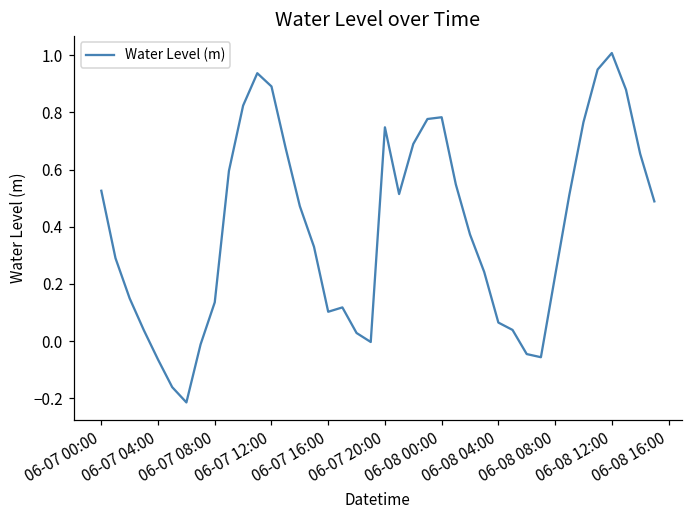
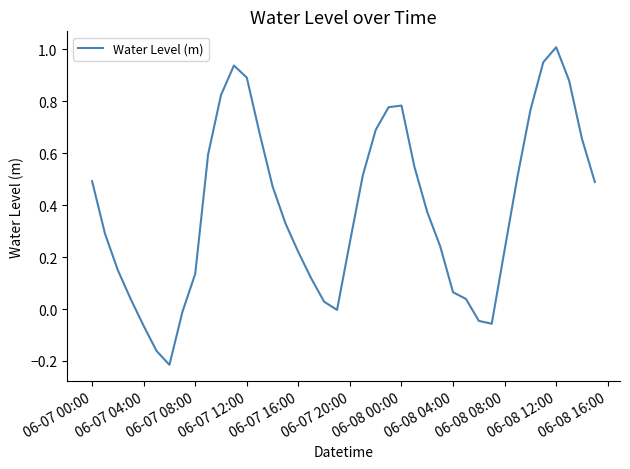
  {
-   "06-07 00:00": 0.53,
+   "06-07 00:00": 0.49,
    "06-07 04:00": -0.07,
    "06-07 08:00": 0.14,
    "06-07 12:00": 0.89,
-   "06-07 16:00": 0.10,
-   "06-07 20:00": 0.75,
+   "06-07 16:00": 0.22,
+   "06-07 20:00": 0.26,
    "06-08 00:00": 0.78,
    "06-08 04:00": 0.06,
    "06-08 08:00": 0.23,
    "06-08 12:00": 1.01
  }
